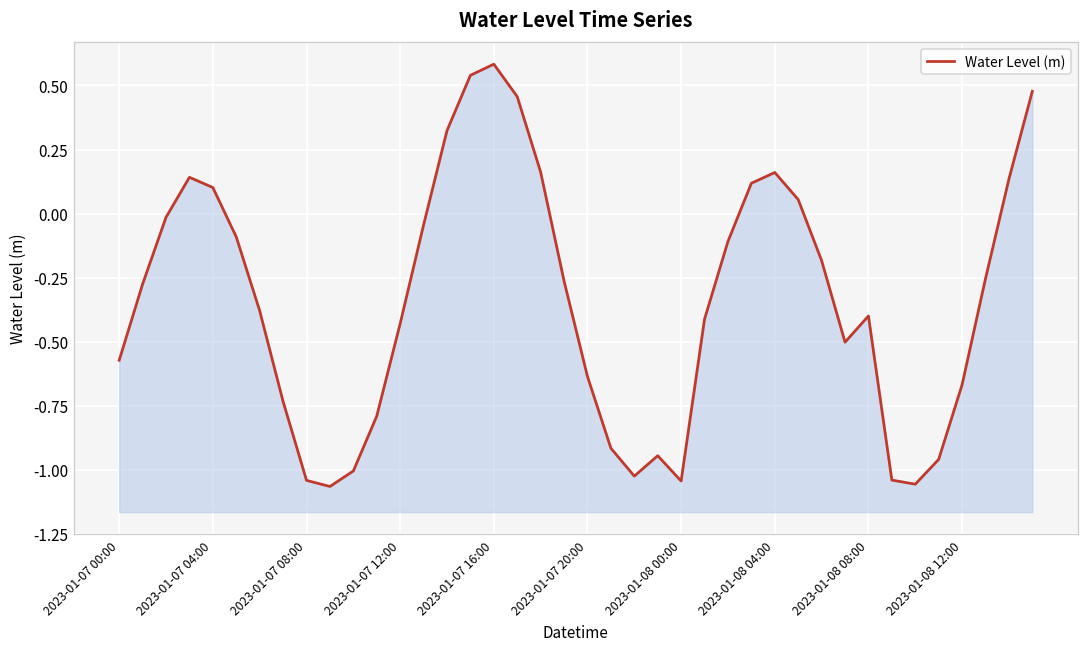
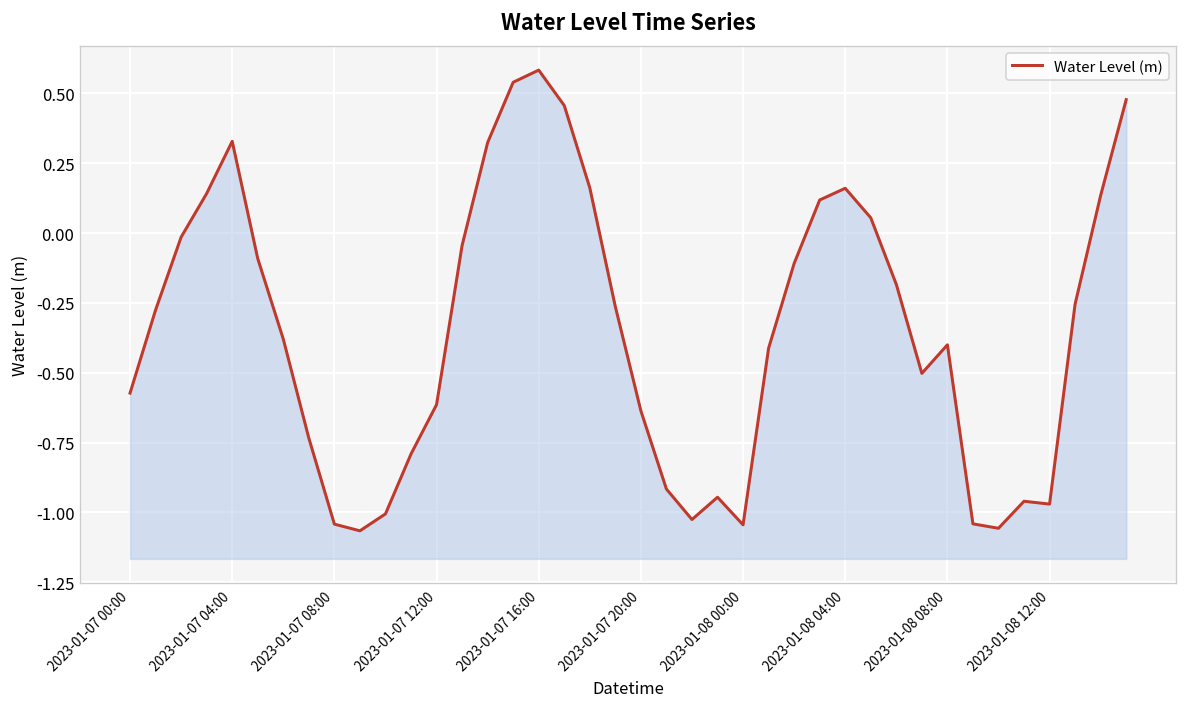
  {
    "2023-01-07 00:00": -0.57,
-   "2023-01-07 04:00": 0.10,
+   "2023-01-07 04:00": 0.33,
    "2023-01-07 08:00": -1.04,
-   "2023-01-07 12:00": -0.43,
+   "2023-01-07 12:00": -0.61,
    "2023-01-07 16:00": 0.58,
    "2023-01-07 20:00": -0.64,
    "2023-01-08 00:00": -1.04,
    "2023-01-08 04:00": 0.16,
    "2023-01-08 08:00": -0.40,
-   "2023-01-08 12:00": -0.67
+   "2023-01-08 12:00": -0.97
  }
